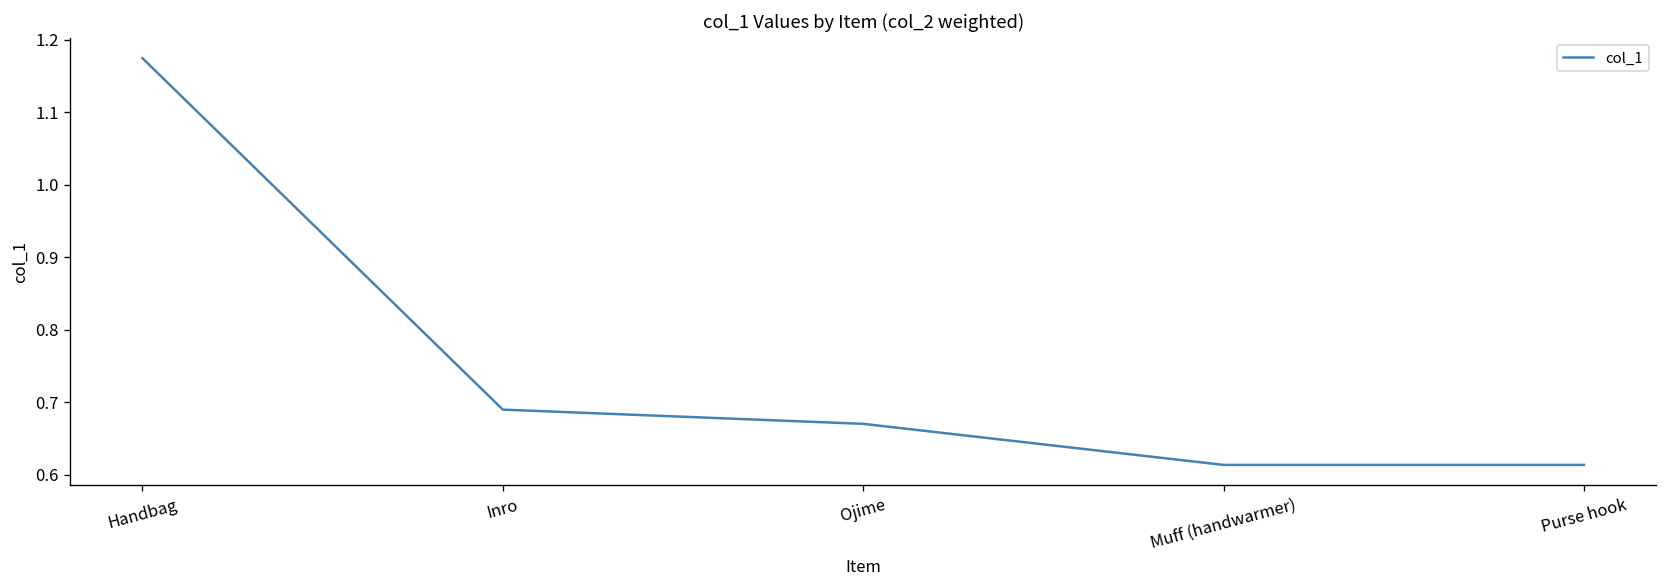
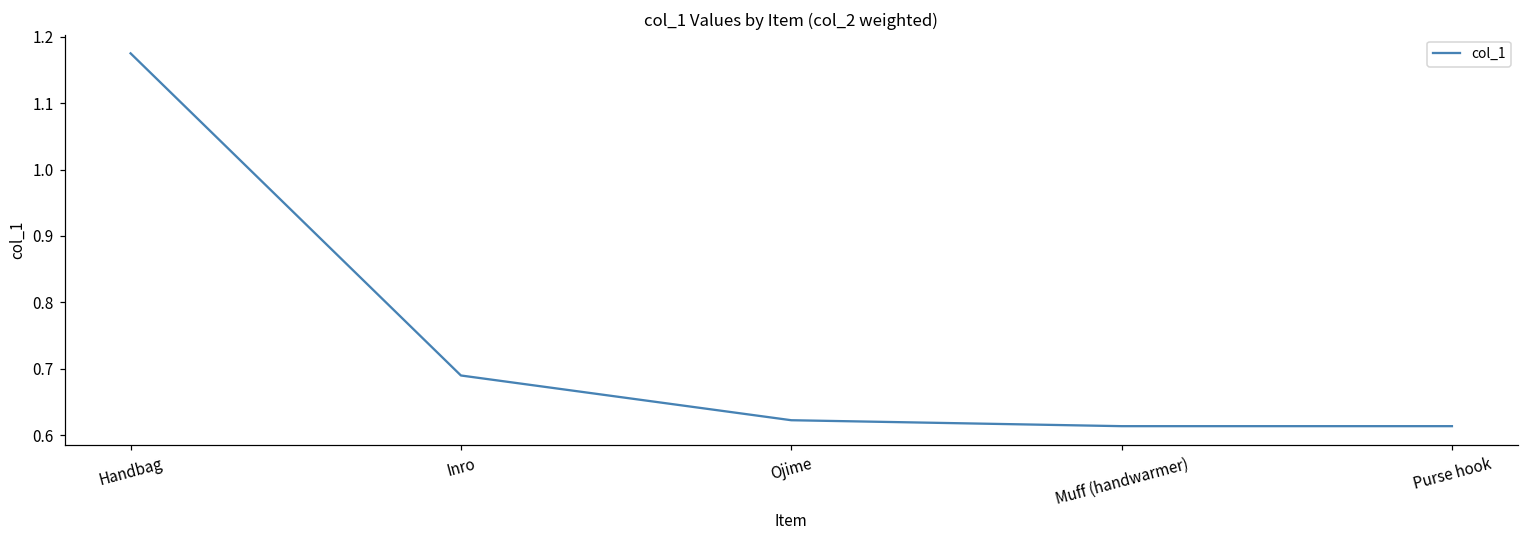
  {
    "Handbag": 1.17,
    "Inro": 0.69,
-   "Ojime": 0.67,
+   "Ojime": 0.62,
    "Muff (handwarmer)": 0.61,
    "Purse hook": 0.61
  }
